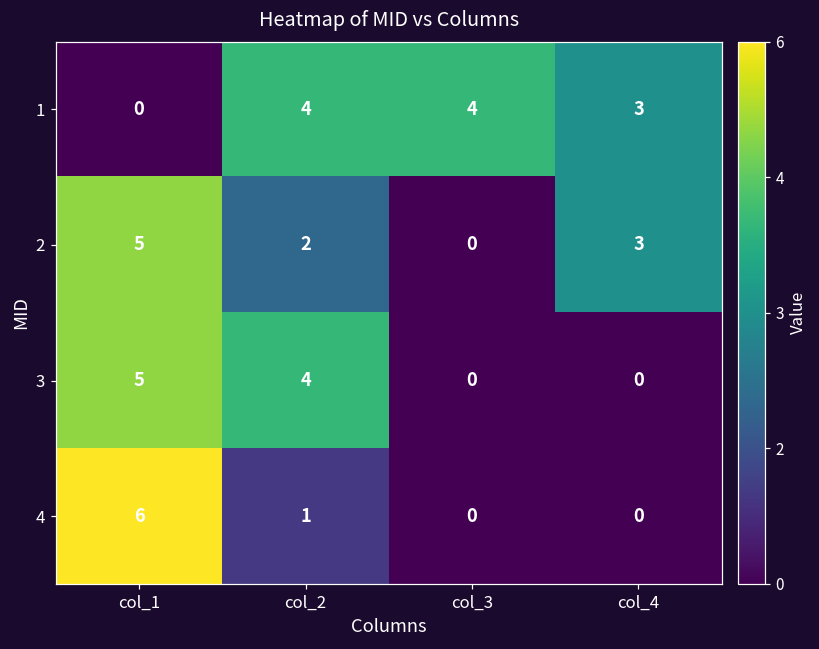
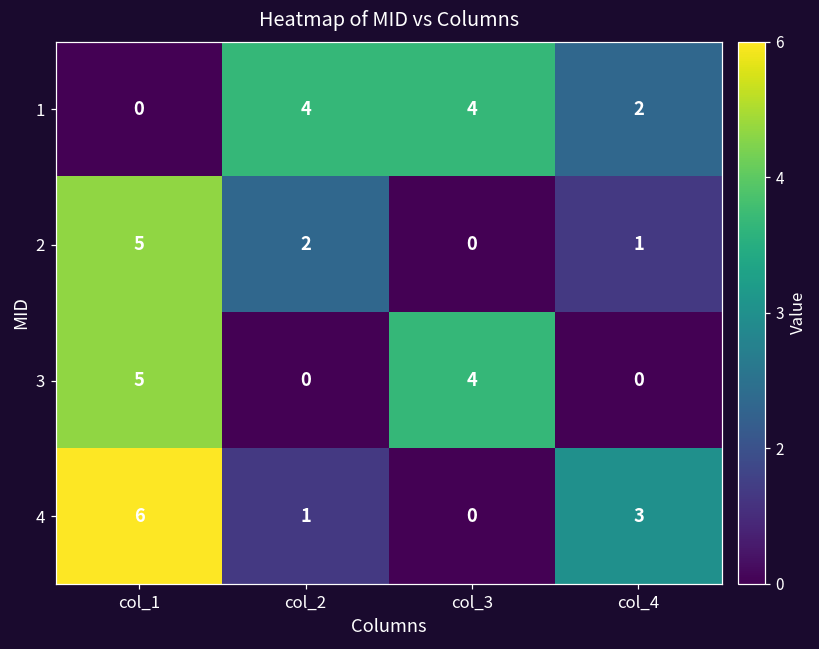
  {
    "1": {
      "col_1": 0,
      "col_2": 4,
      "col_3": 4,
-     "col_4": 3
+     "col_4": 2
    },
    "2": {
      "col_1": 5,
      "col_2": 2,
      "col_3": 0,
-     "col_4": 3
+     "col_4": 1
    },
    "3": {
      "col_1": 5,
-     "col_2": 4,
-     "col_3": 0,
+     "col_2": 0,
+     "col_3": 4,
      "col_4": 0
    },
    "4": {
      "col_1": 6,
      "col_2": 1,
      "col_3": 0,
-     "col_4": 0
+     "col_4": 3
    }
  }
